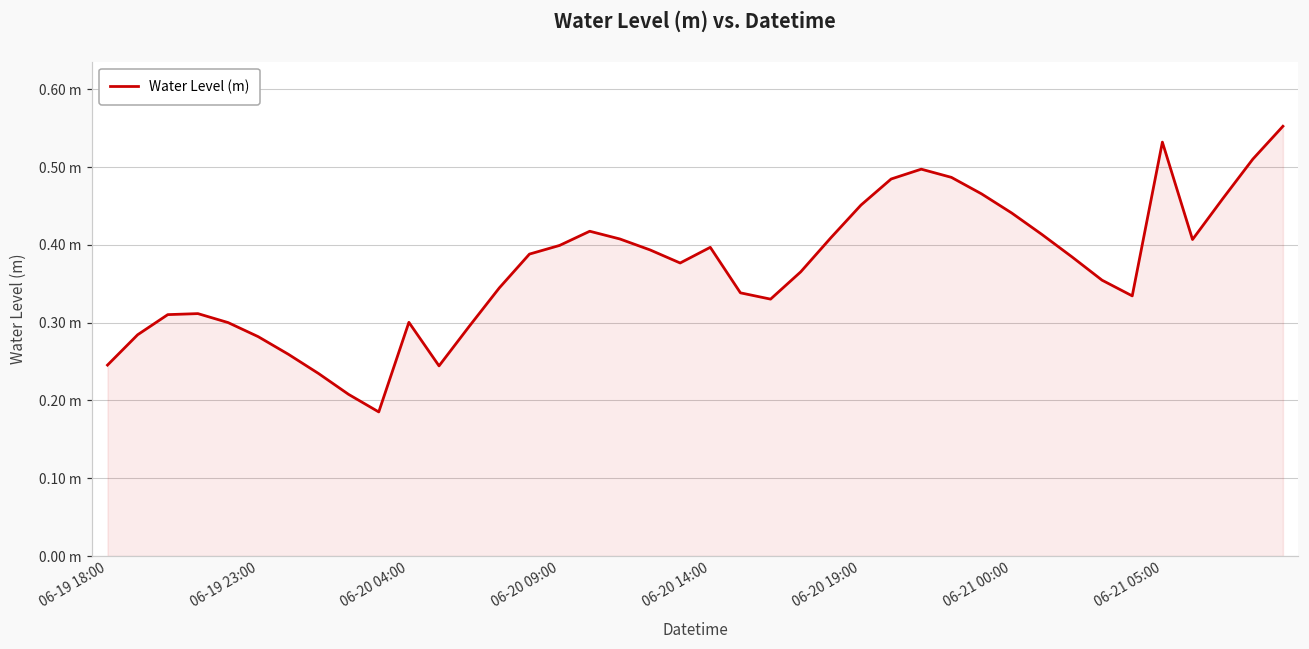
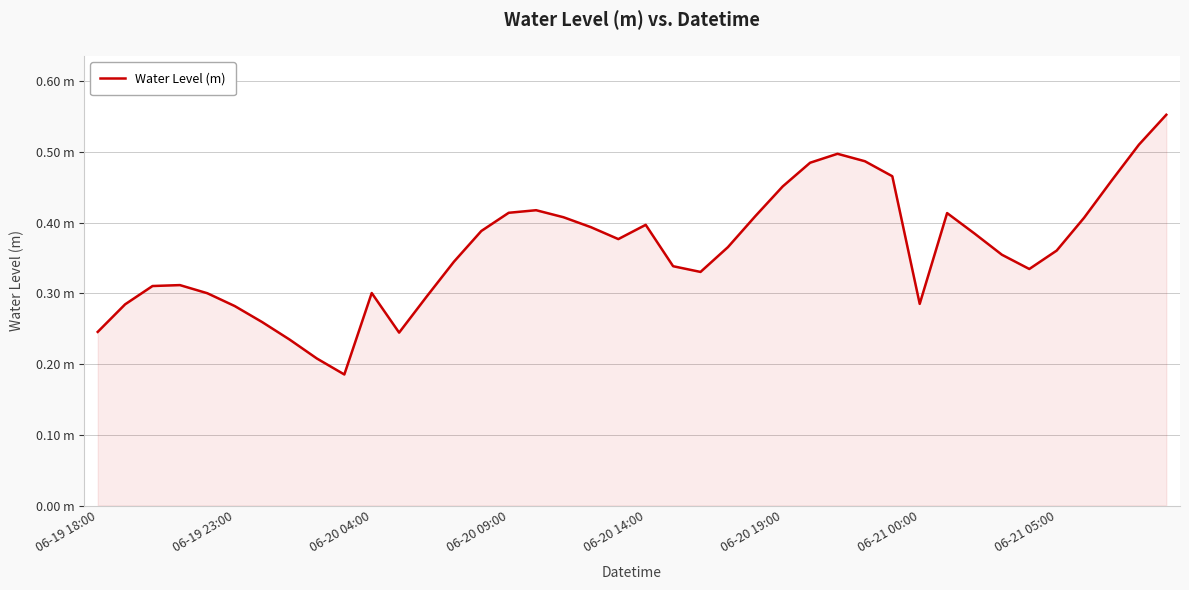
  {
    "06-19 18:00": "0.25 m",
    "06-19 23:00": "0.28 m",
    "06-20 04:00": "0.30 m",
-   "06-20 09:00": "0.40 m",
+   "06-20 09:00": "0.41 m",
    "06-20 14:00": "0.40 m",
    "06-20 19:00": "0.45 m",
-   "06-21 00:00": "0.44 m",
-   "06-21 05:00": "0.53 m"
+   "06-21 00:00": "0.29 m",
+   "06-21 05:00": "0.36 m"
  }
